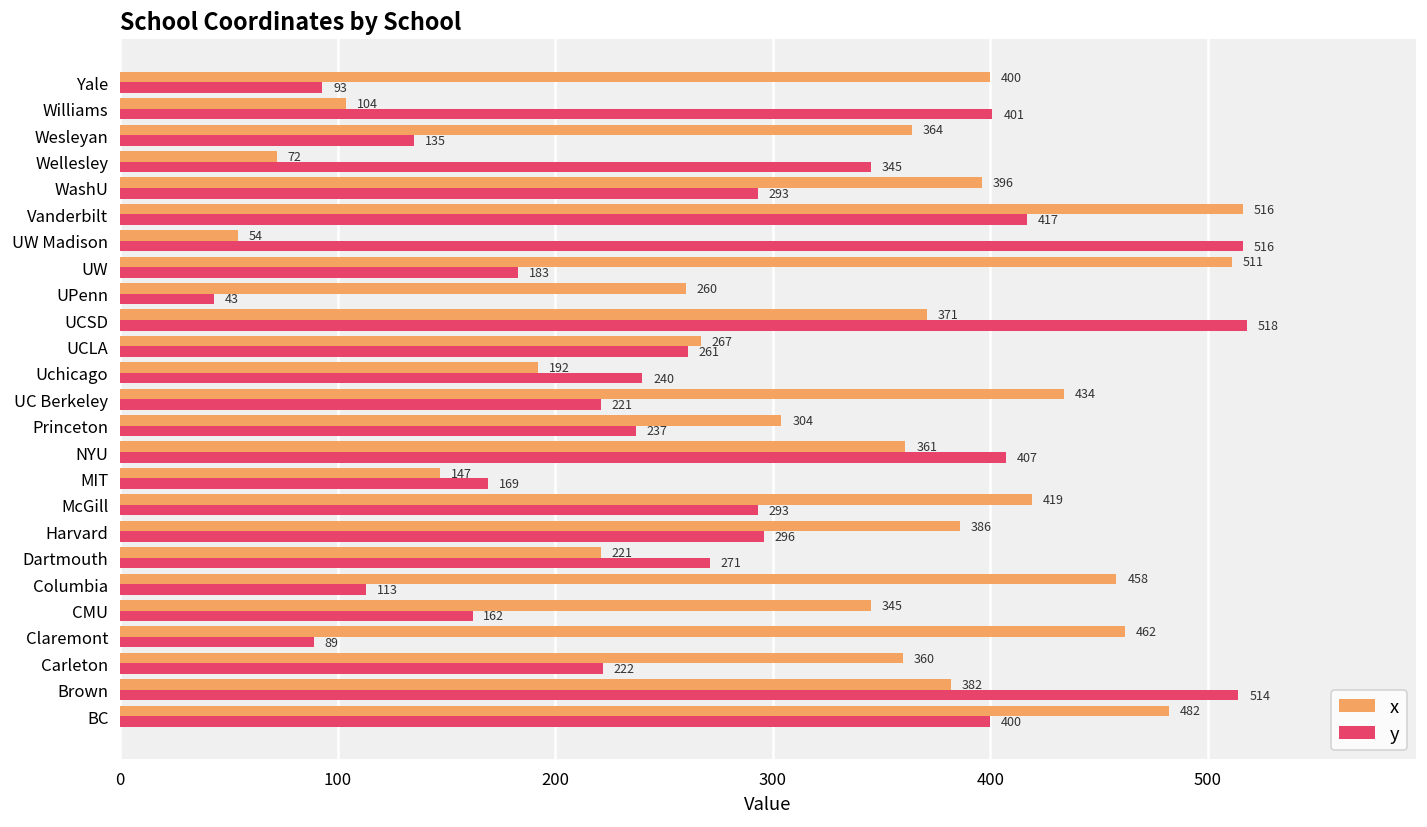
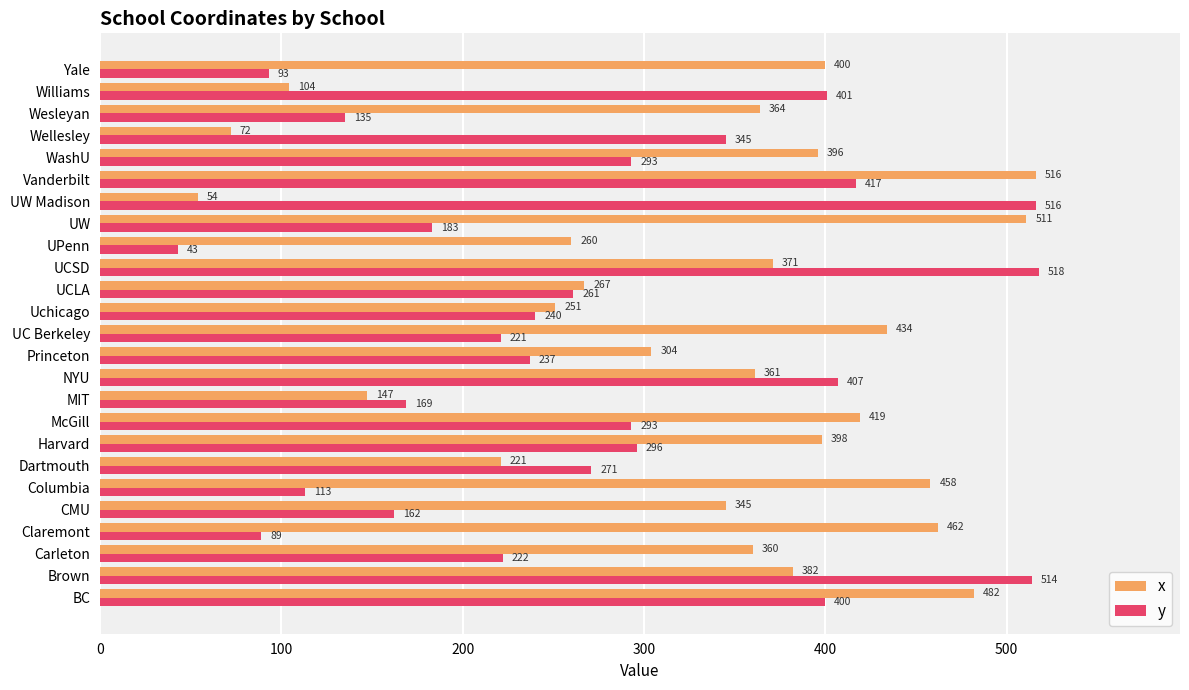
  {
    "x": {
      "Yale": 400,
      "Williams": 104,
      "Wesleyan": 364,
      "Wellesley": 72,
      "WashU": 396,
      "Vanderbilt": 516,
      "UW Madison": 54,
      "UW": 511,
      "UPenn": 260,
      "UCSD": 371,
      "UCLA": 267,
-     "Uchicago": 192,
+     "Uchicago": 251,
      "UC Berkeley": 434,
      "Princeton": 304,
      "NYU": 361,
      "MIT": 147,
      "McGill": 419,
-     "Harvard": 386,
+     "Harvard": 398,
      "Dartmouth": 221,
      "Columbia": 458,
      "CMU": 345,
      "Claremont": 462,
      "Carleton": 360,
      "Brown": 382,
      "BC": 482
    },
    "y": {
      "Yale": 93,
      "Williams": 401,
      "Wesleyan": 135,
      "Wellesley": 345,
      "WashU": 293,
      "Vanderbilt": 417,
      "UW Madison": 516,
      "UW": 183,
      "UPenn": 43,
      "UCSD": 518,
      "UCLA": 261,
      "Uchicago": 240,
      "UC Berkeley": 221,
      "Princeton": 237,
      "NYU": 407,
      "MIT": 169,
      "McGill": 293,
      "Harvard": 296,
      "Dartmouth": 271,
      "Columbia": 113,
      "CMU": 162,
      "Claremont": 89,
      "Carleton": 222,
      "Brown": 514,
      "BC": 400
    }
  }
